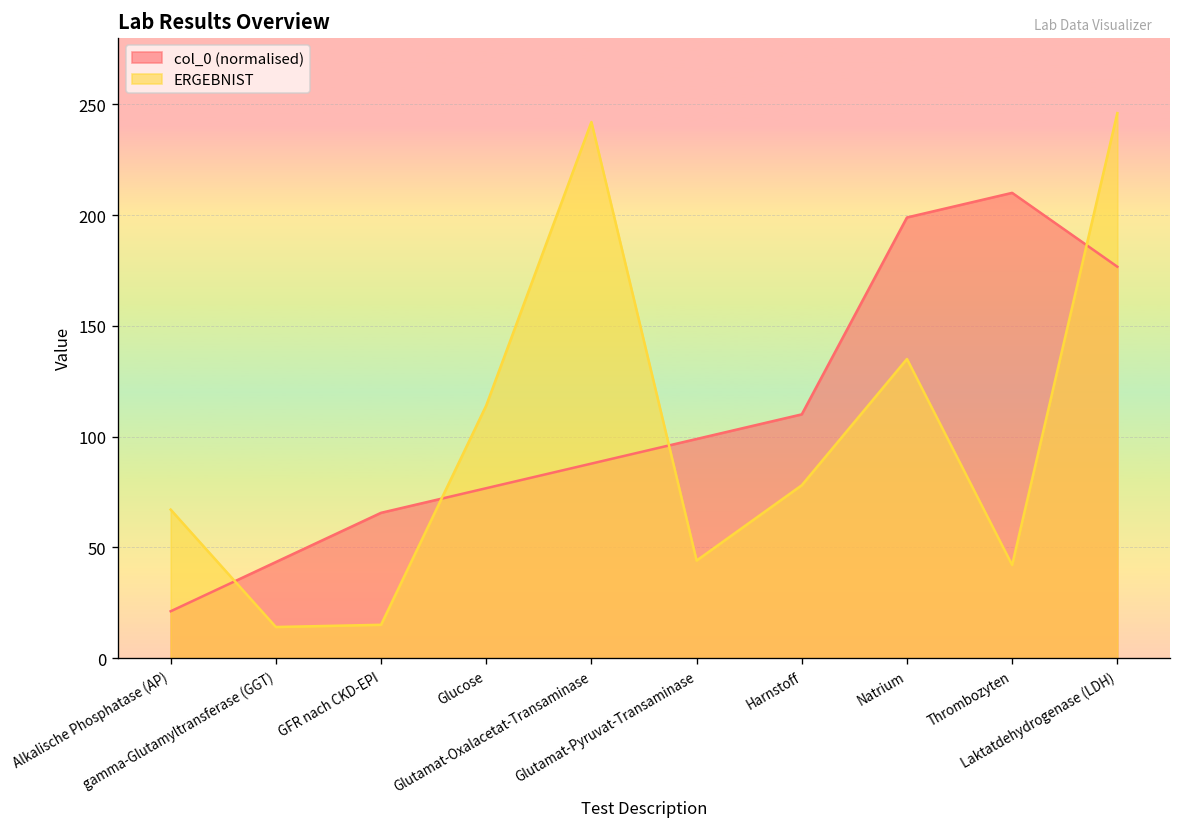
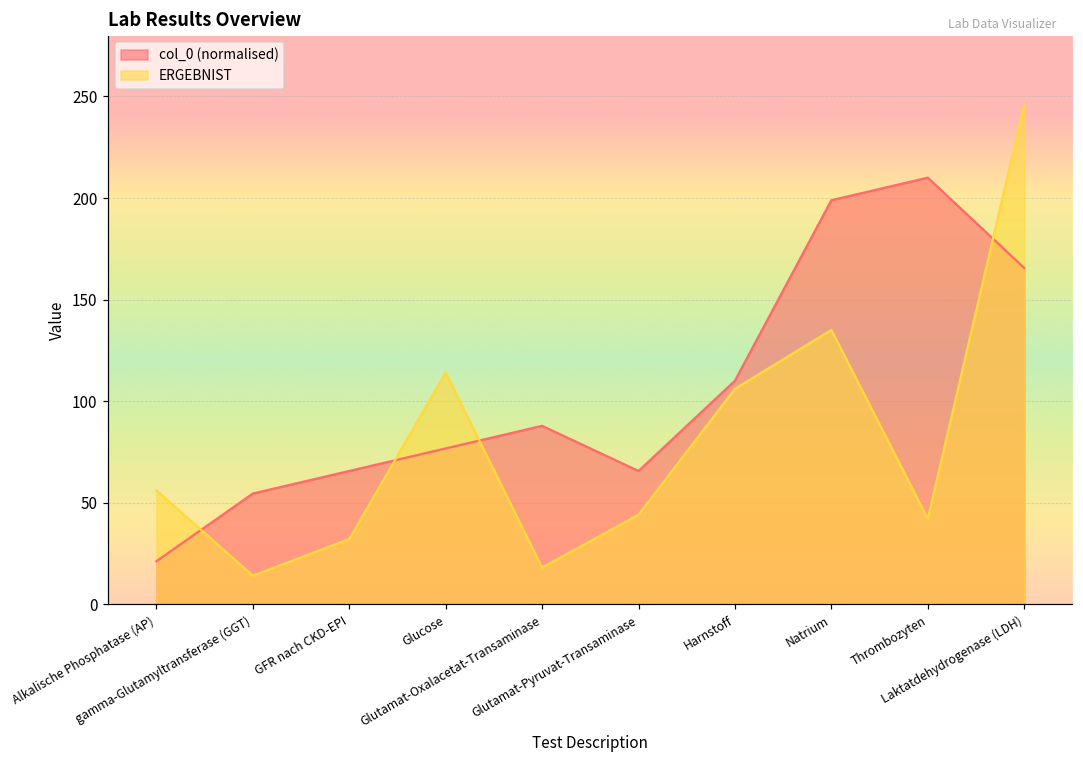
  {
    "col_0 (normalised)": {
      "Alkalische Phosphatase (AP)": 21,
-     "gamma-Glutamyltransferase (GGT)": 43,
+     "gamma-Glutamyltransferase (GGT)": 54,
      "GFR nach CKD-EPI": 66,
      "Glucose": 77,
      "Glutamat-Oxalacetat-Transaminase": 88,
-     "Glutamat-Pyruvat-Transaminase": 99,
+     "Glutamat-Pyruvat-Transaminase": 66,
      "Harnstoff": 110,
      "Natrium": 199,
      "Thrombozyten": 210,
-     "Laktatdehydrogenase (LDH)": 177
+     "Laktatdehydrogenase (LDH)": 166
    },
    "ERGEBNIST": {
-     "Alkalische Phosphatase (AP)": 67,
+     "Alkalische Phosphatase (AP)": 56,
      "gamma-Glutamyltransferase (GGT)": 14,
-     "GFR nach CKD-EPI": 15,
+     "GFR nach CKD-EPI": 32,
      "Glucose": 114,
-     "Glutamat-Oxalacetat-Transaminase": 242,
+     "Glutamat-Oxalacetat-Transaminase": 18,
      "Glutamat-Pyruvat-Transaminase": 44,
-     "Harnstoff": 78,
+     "Harnstoff": 106,
      "Natrium": 135,
      "Thrombozyten": 42,
      "Laktatdehydrogenase (LDH)": 246
    }
  }
